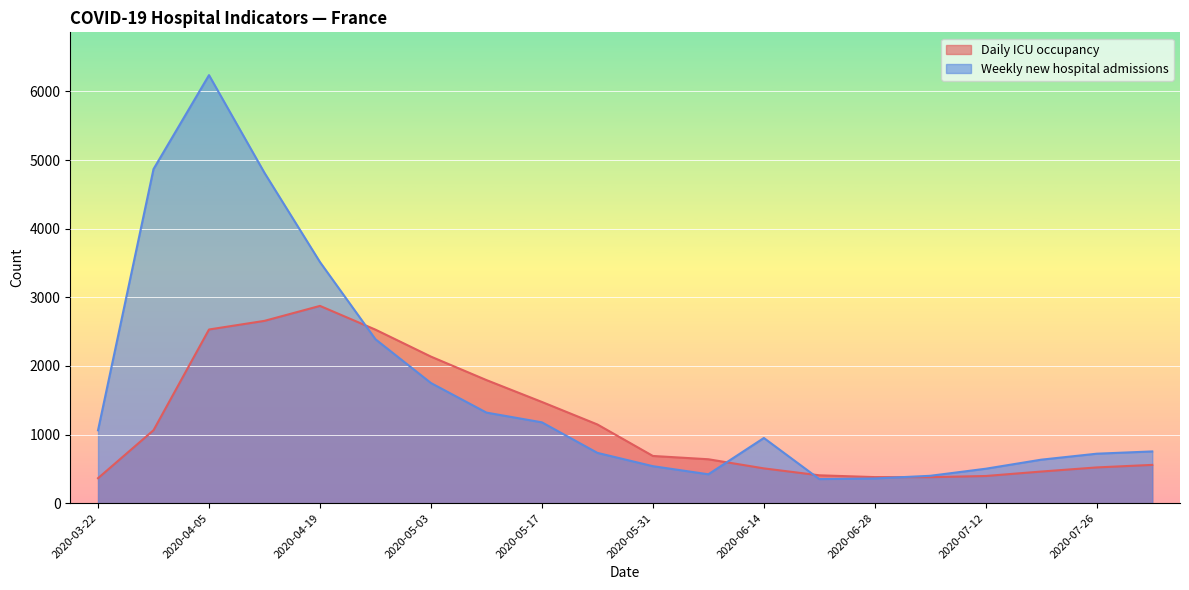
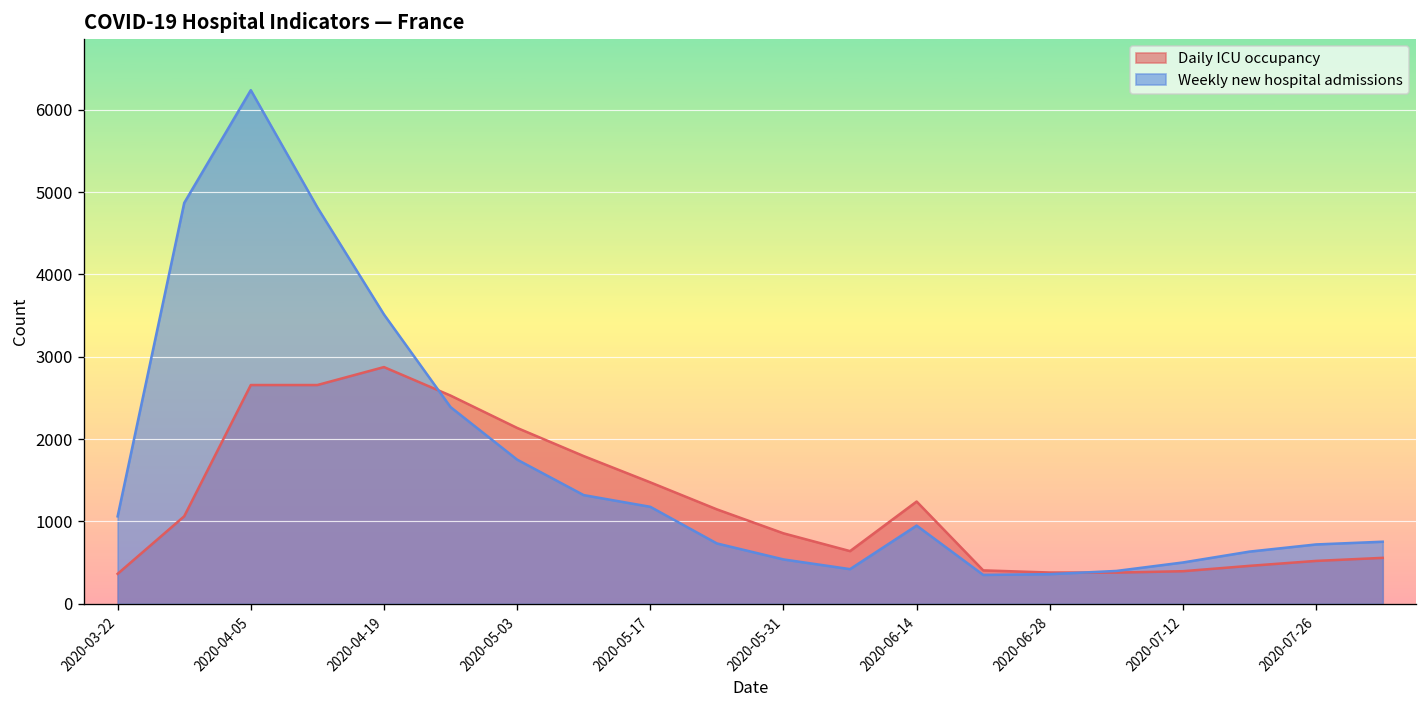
  {
    "Daily ICU occupancy": {
      "2020-03-22": 400,
-     "2020-04-05": 2500,
+     "2020-04-05": 2700,
      "2020-04-19": 2900,
      "2020-05-03": 2100,
      "2020-05-17": 1500,
-     "2020-05-31": 700,
-     "2020-06-14": 500,
+     "2020-05-31": 900,
+     "2020-06-14": 1200,
      "2020-07-12": 400,
      "2020-07-26": 500
    },
    "Weekly new hospital admissions": {
      "2020-03-22": 1100,
      "2020-04-05": 6200,
      "2020-04-19": 3500,
      "2020-05-03": 1800,
      "2020-05-17": 1200,
      "2020-05-31": 500,
      "2020-06-14": 1000,
      "2020-07-12": 500,
      "2020-07-26": 700
    }
  }
